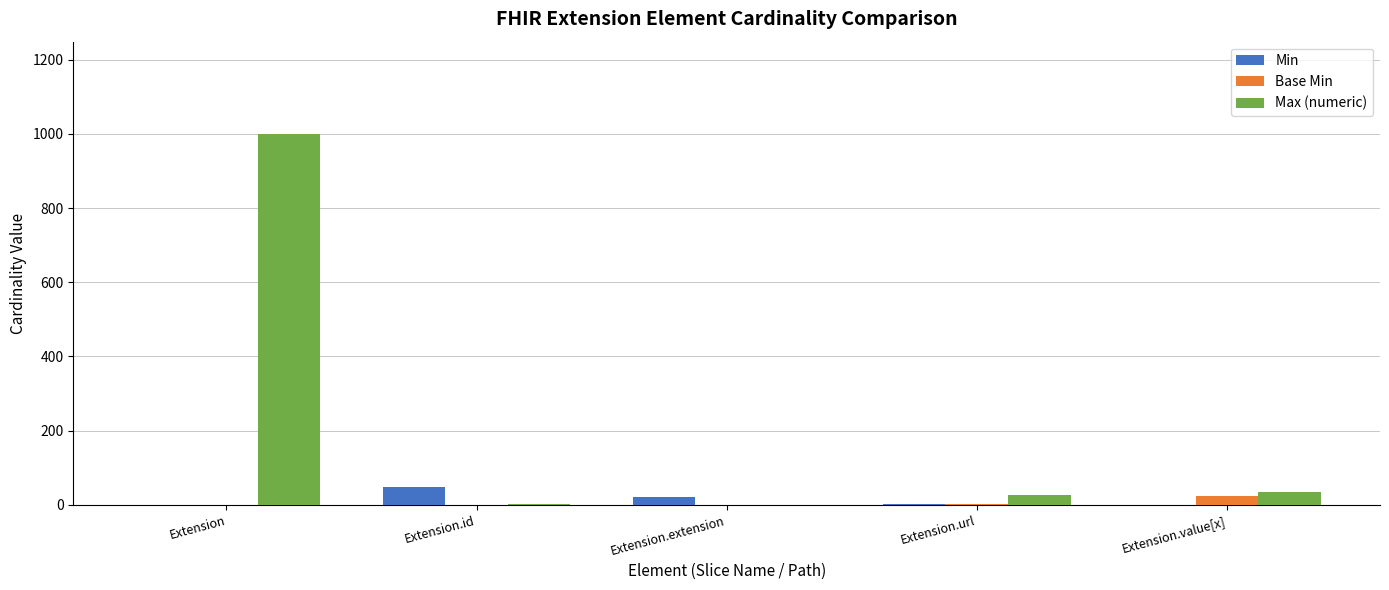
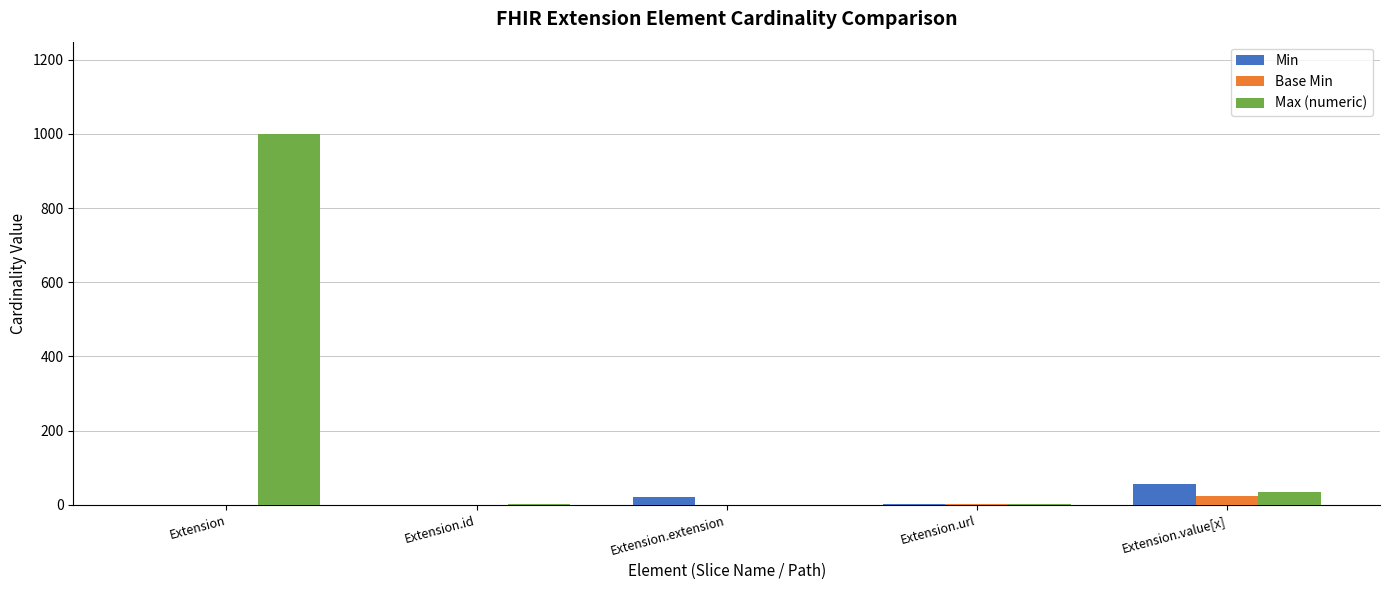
  {
    "Min": {
      "Extension": 0,
-     "Extension.id": 50,
+     "Extension.id": 0,
      "Extension.extension": 20,
-     "Extension.value[x]": 0
+     "Extension.value[x]": 60
    },
    "Base Min": {
      "Extension": 0,
      "Extension.id": 0,
      "Extension.extension": 0,
      "Extension.value[x]": 20
    },
    "Max (numeric)": {
      "Extension": 1000,
      "Extension.extension": 0,
-     "Extension.url": 30,
+     "Extension.url": 0,
      "Extension.value[x]": 30
    }
  }
